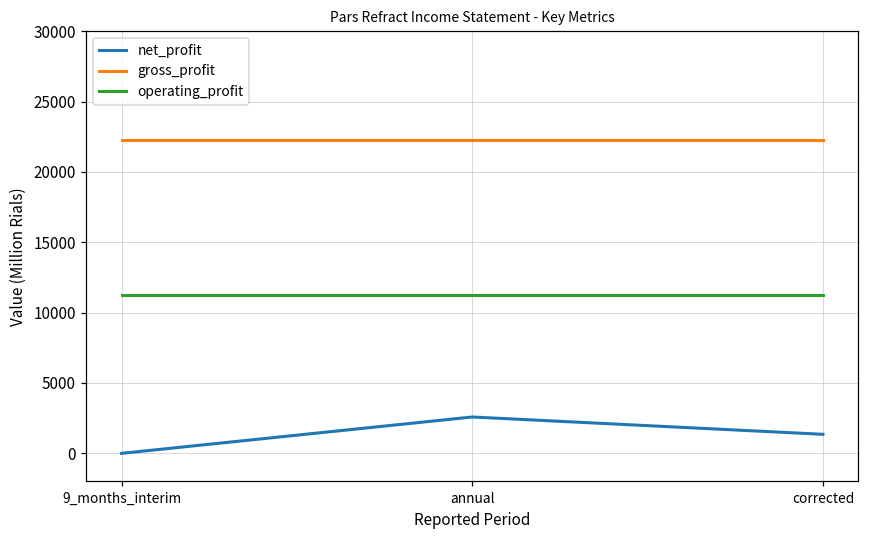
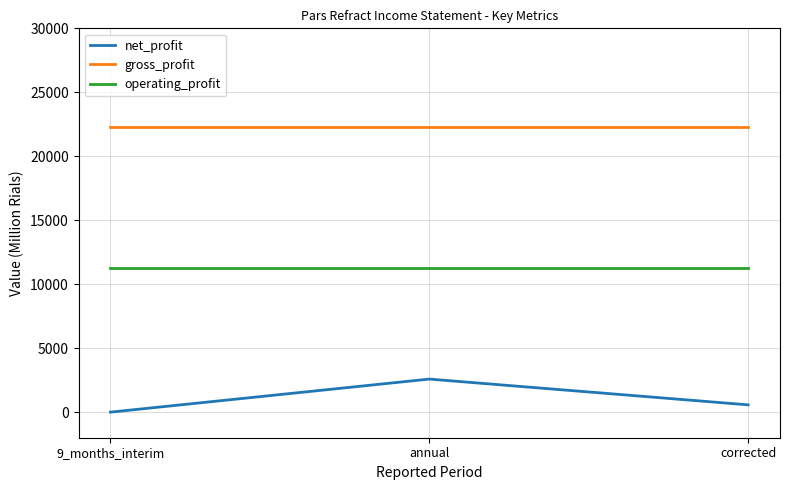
  {
    "net_profit": {
      "9_months_interim": 0,
      "annual": 2600,
-     "corrected": 1400
+     "corrected": 600
    },
    "gross_profit": {
      "9_months_interim": 22300,
      "annual": 22300,
      "corrected": 22300
    },
    "operating_profit": {
      "9_months_interim": 11300,
      "annual": 11300,
      "corrected": 11300
    }
  }
